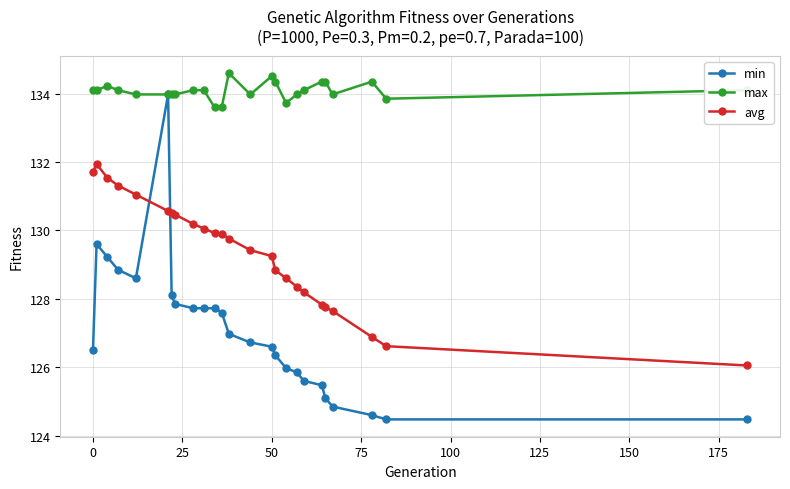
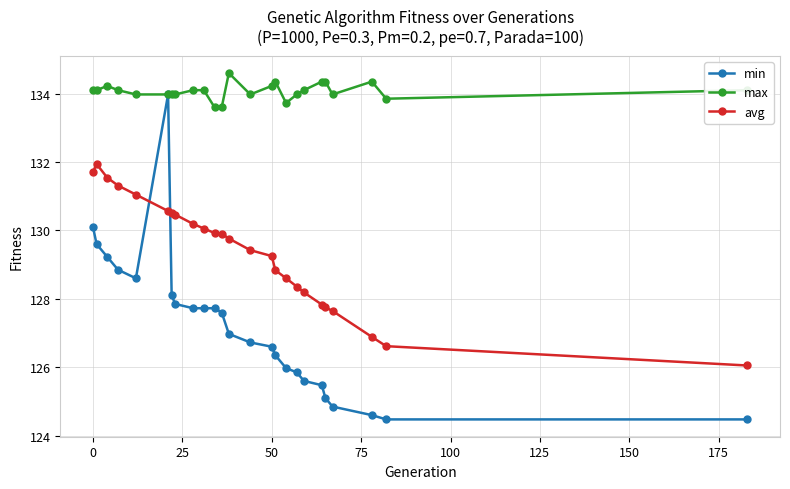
  {
    "min": {
-     "0": 126.5,
+     "0": 130.1,
      "50": 126.6
    },
    "max": {
      "0": 134.1,
-     "50": 134.5
+     "50": 134.2
    },
    "avg": {
      "0": 131.7,
      "50": 129.3
    }
  }
